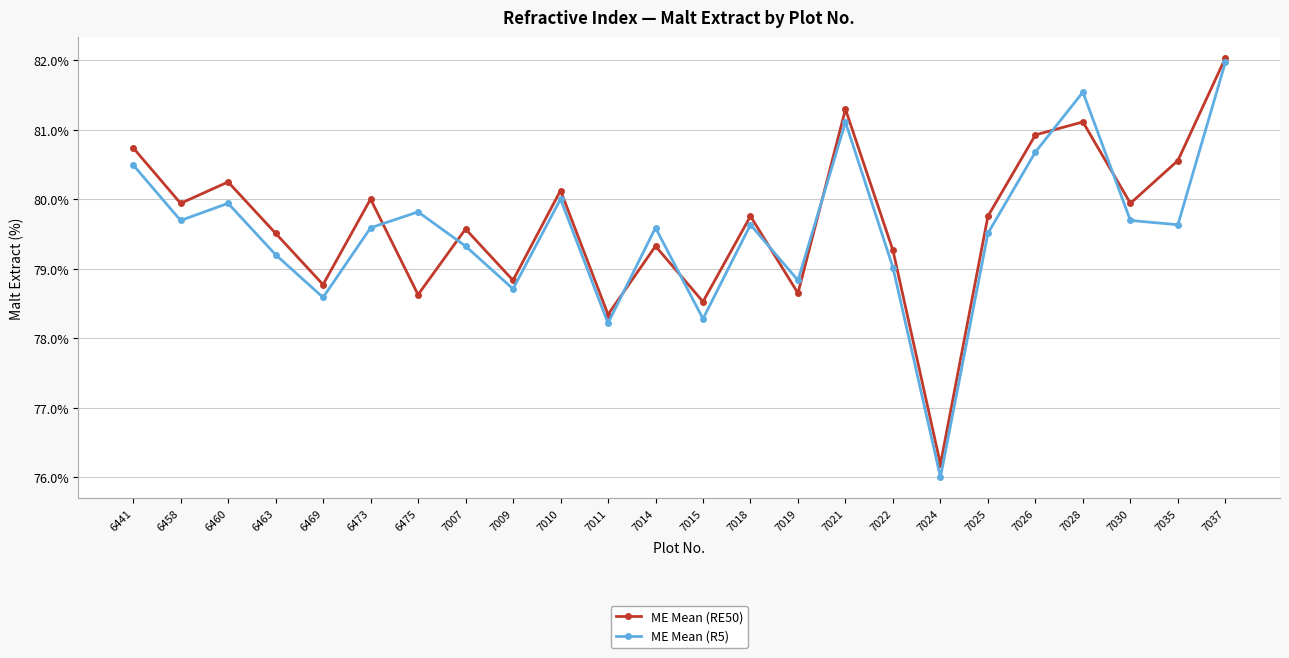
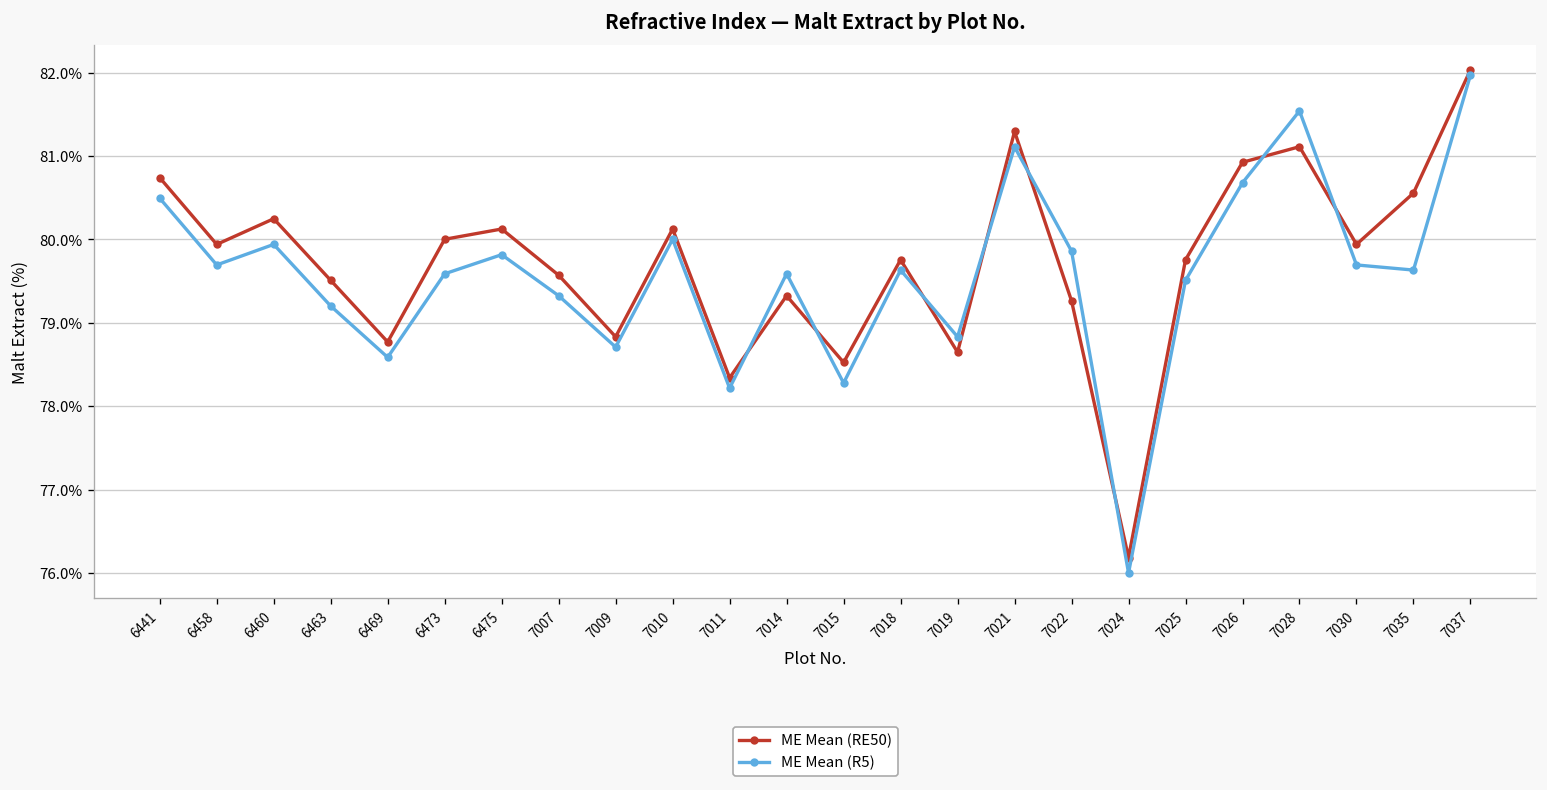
  {
    "ME Mean (RE50)": {
      "6441": "80.7%",
      "6458": "79.9%",
      "6460": "80.2%",
      "6463": "79.5%",
      "6469": "78.8%",
      "6473": "80.0%",
-     "6475": "78.6%",
+     "6475": "80.1%",
      "7007": "79.6%",
      "7009": "78.8%",
      "7010": "80.1%",
      "7011": "78.3%",
      "7014": "79.3%",
      "7015": "78.5%",
      "7018": "79.8%",
      "7019": "78.6%",
      "7021": "81.3%",
      "7022": "79.3%",
      "7024": "76.2%",
      "7025": "79.8%",
      "7026": "80.9%",
      "7028": "81.1%",
      "7030": "79.9%",
      "7035": "80.6%",
      "7037": "82.0%"
    },
    "ME Mean (R5)": {
      "6441": "80.5%",
      "6458": "79.7%",
      "6460": "79.9%",
      "6463": "79.2%",
      "6469": "78.6%",
      "6473": "79.6%",
      "6475": "79.8%",
      "7007": "79.3%",
      "7009": "78.7%",
      "7010": "80.0%",
      "7011": "78.2%",
      "7014": "79.6%",
      "7015": "78.3%",
      "7018": "79.6%",
      "7019": "78.8%",
      "7021": "81.1%",
-     "7022": "79.0%",
+     "7022": "79.9%",
      "7024": "76.0%",
      "7025": "79.5%",
      "7026": "80.7%",
      "7028": "81.5%",
      "7030": "79.7%",
      "7035": "79.6%",
      "7037": "82.0%"
    }
  }
